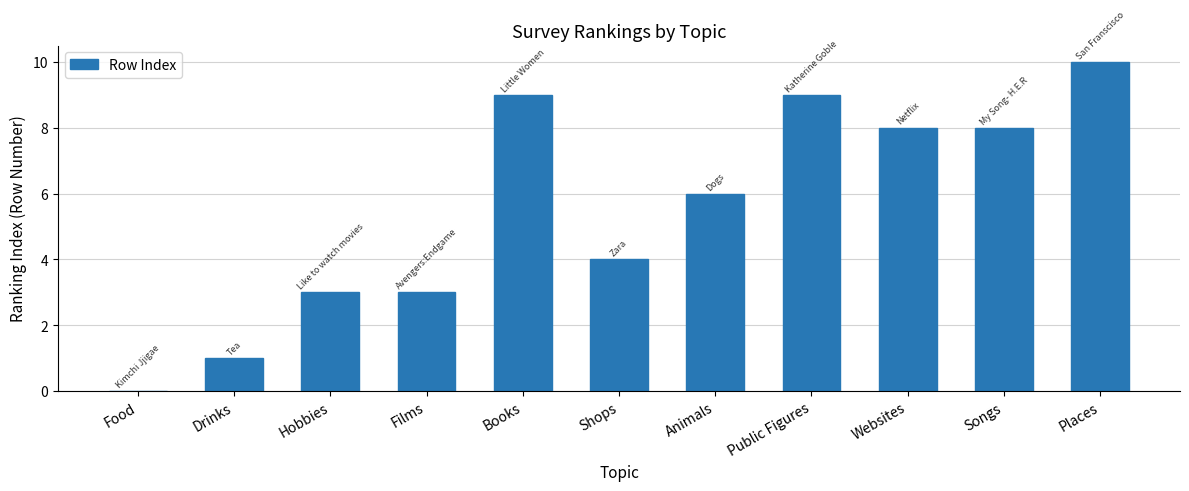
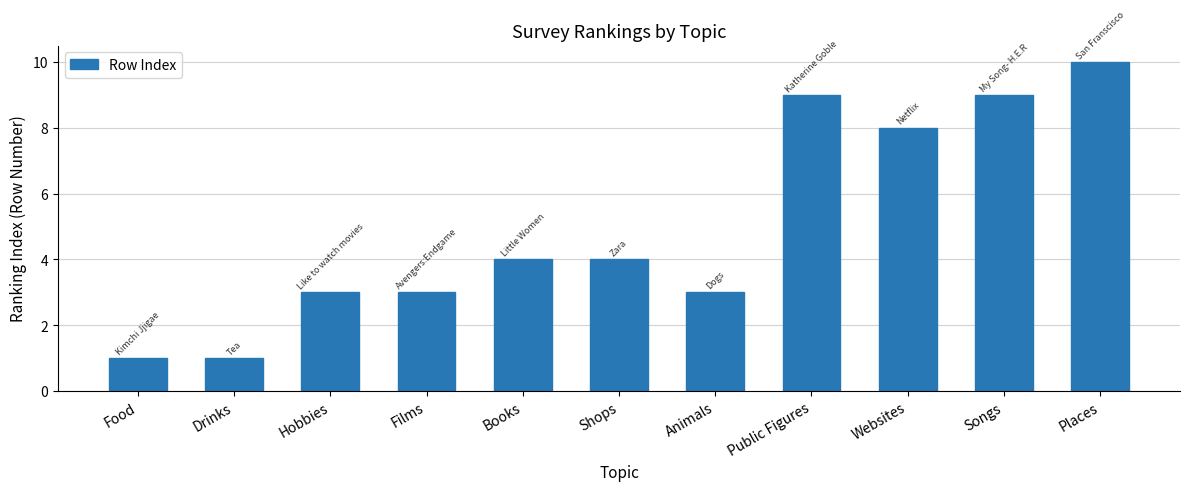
  {
-   "Food": 0,
+   "Food": 1,
    "Drinks": 1,
    "Hobbies": 3,
    "Films": 3,
-   "Books": 9,
+   "Books": 4,
    "Shops": 4,
-   "Animals": 6,
+   "Animals": 3,
    "Public Figures": 9,
    "Websites": 8,
-   "Songs": 8,
+   "Songs": 9,
    "Places": 10
  }
